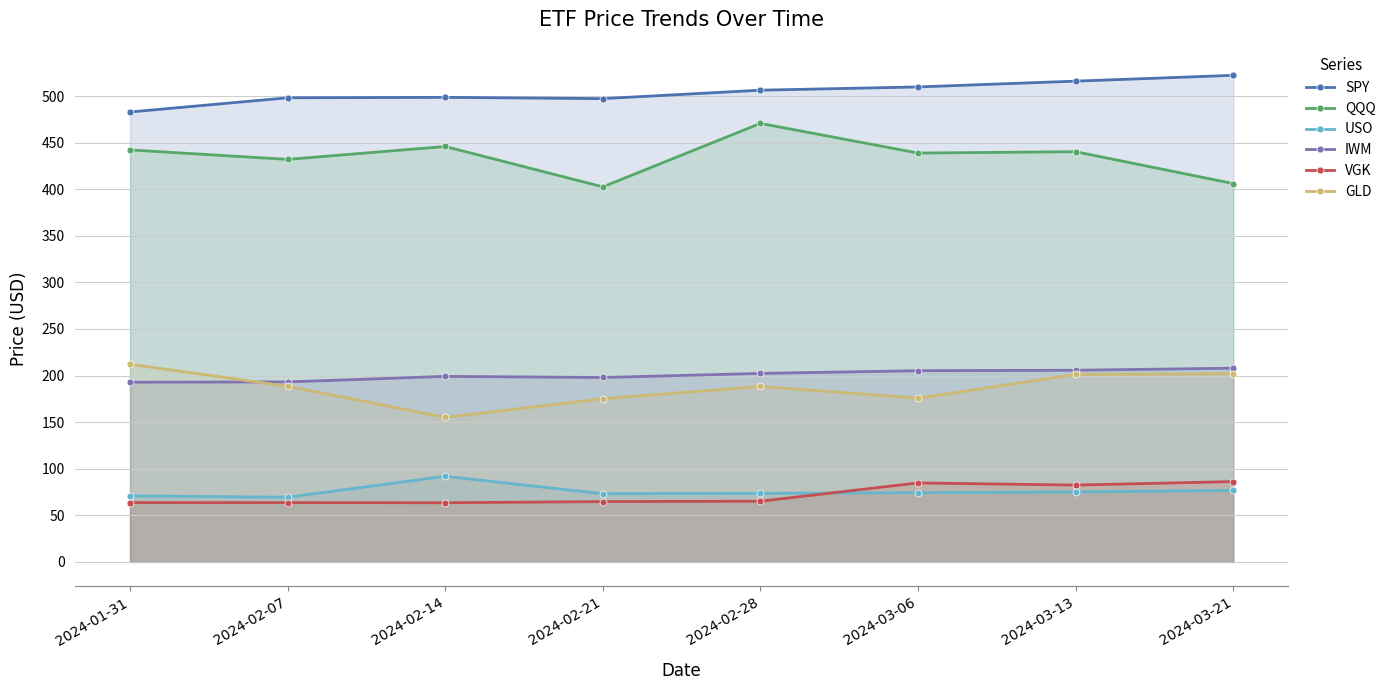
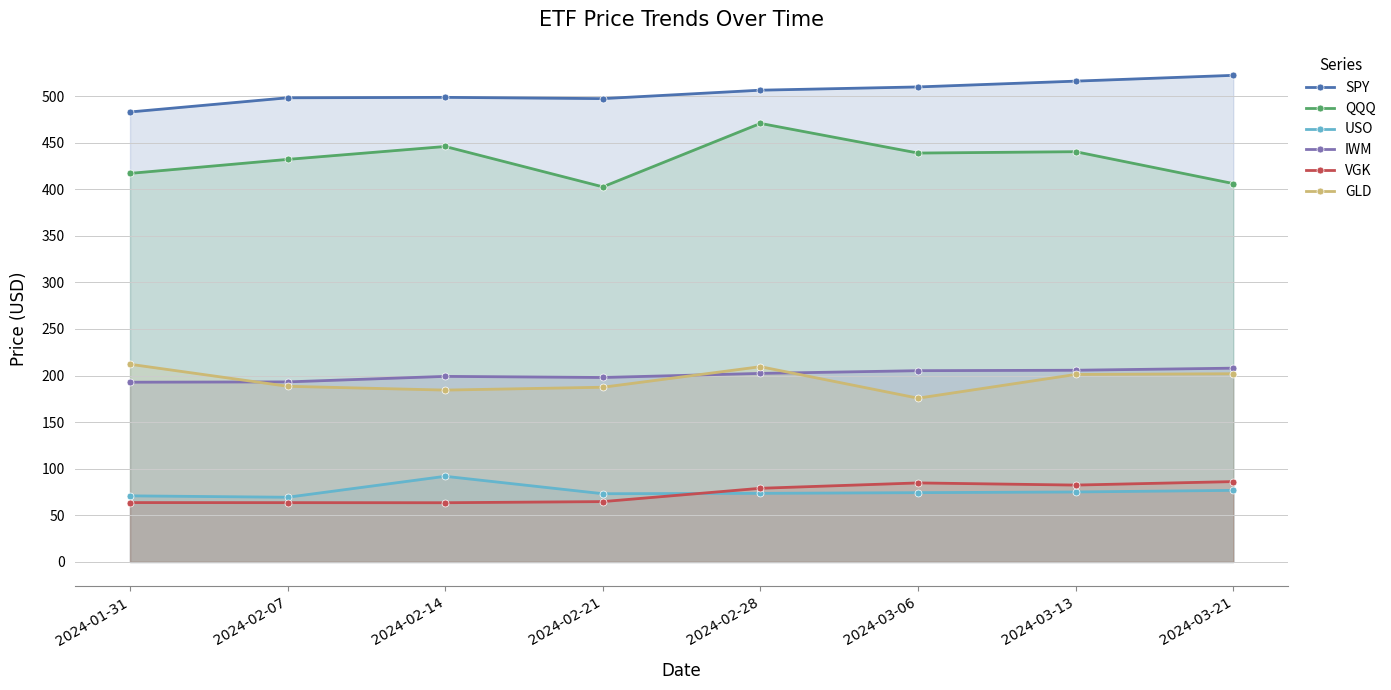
  {
    "QQQ": {
-     "2024-01-31": 440,
+     "2024-01-31": 420,
      "2024-02-07": 430,
      "2024-02-14": 450,
      "2024-02-21": 400,
      "2024-02-28": 470,
      "2024-03-06": 440,
      "2024-03-13": 440,
      "2024-03-21": 410
    },
    "USO": {
      "2024-01-31": 70,
      "2024-02-07": 70,
      "2024-02-14": 90,
      "2024-02-21": 70,
      "2024-02-28": 70,
      "2024-03-06": 70,
      "2024-03-13": 80,
      "2024-03-21": 80
    },
    "VGK": {
      "2024-01-31": 60,
      "2024-02-07": 60,
      "2024-02-14": 60,
      "2024-02-21": 60,
-     "2024-02-28": 70,
+     "2024-02-28": 80,
      "2024-03-06": 80,
      "2024-03-13": 80,
      "2024-03-21": 90
    },
    "GLD": {
      "2024-01-31": 210,
      "2024-02-07": 190,
-     "2024-02-14": 160,
-     "2024-02-21": 180,
-     "2024-02-28": 190,
+     "2024-02-14": 180,
+     "2024-02-21": 190,
+     "2024-02-28": 210,
      "2024-03-06": 180,
      "2024-03-13": 200,
      "2024-03-21": 200
    }
  }
